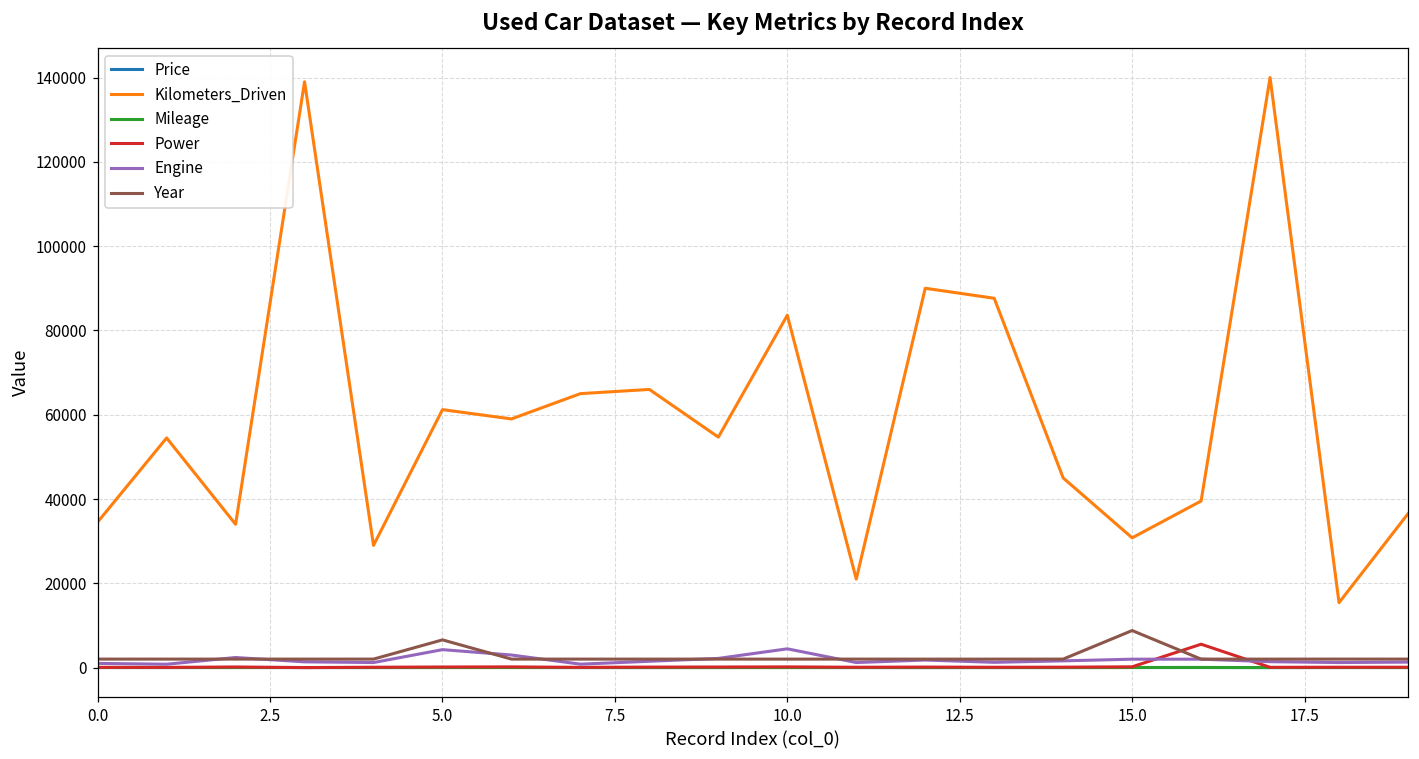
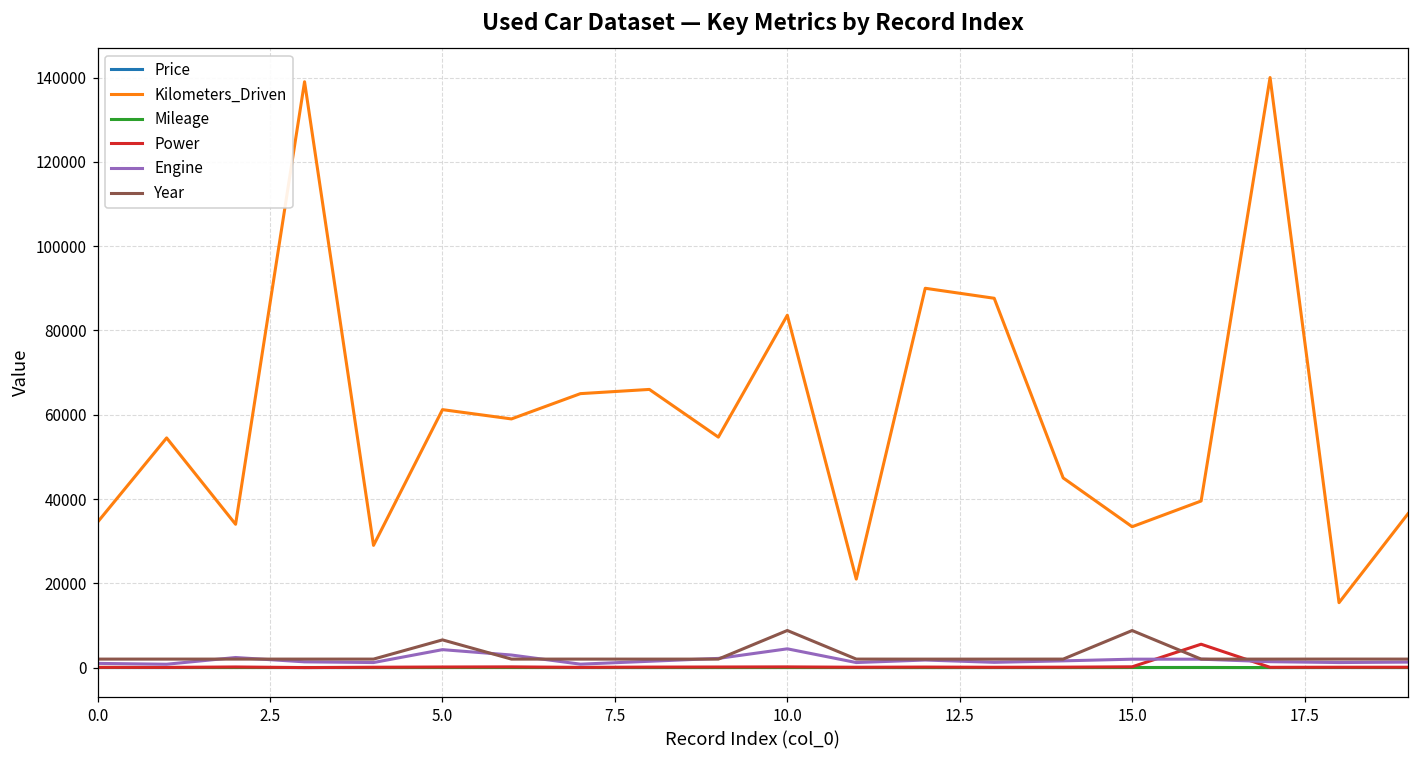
  {
    "Kilometers_Driven": {
      "0.0": 35000,
      "5.0": 61000,
      "10.0": 84000,
-     "15.0": 31000
+     "15.0": 33000
    },
    "Engine": {
      "0.0": 1000,
      "5.0": 4000,
      "10.0": 4000,
      "15.0": 2000
    },
    "Year": {
      "0.0": 2000,
      "5.0": 7000,
-     "10.0": 2000,
+     "10.0": 9000,
      "15.0": 9000
    }
  }
